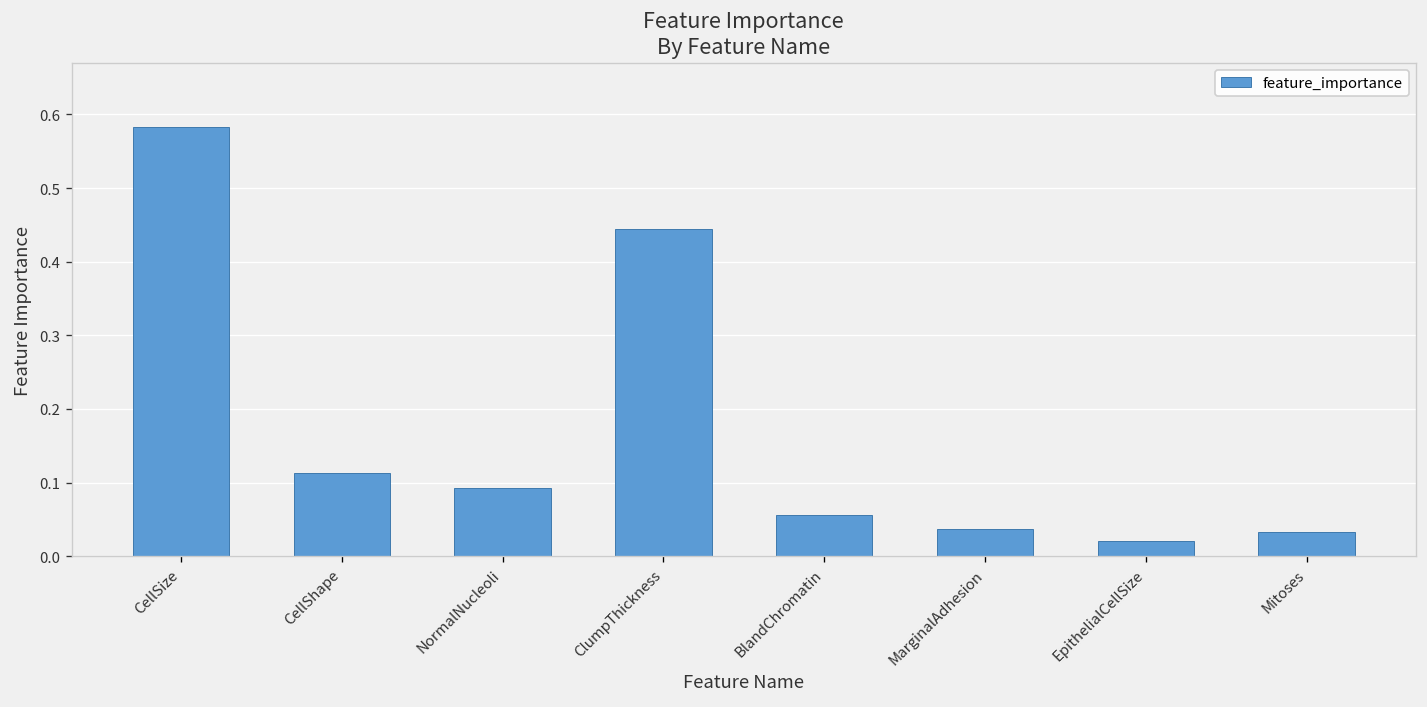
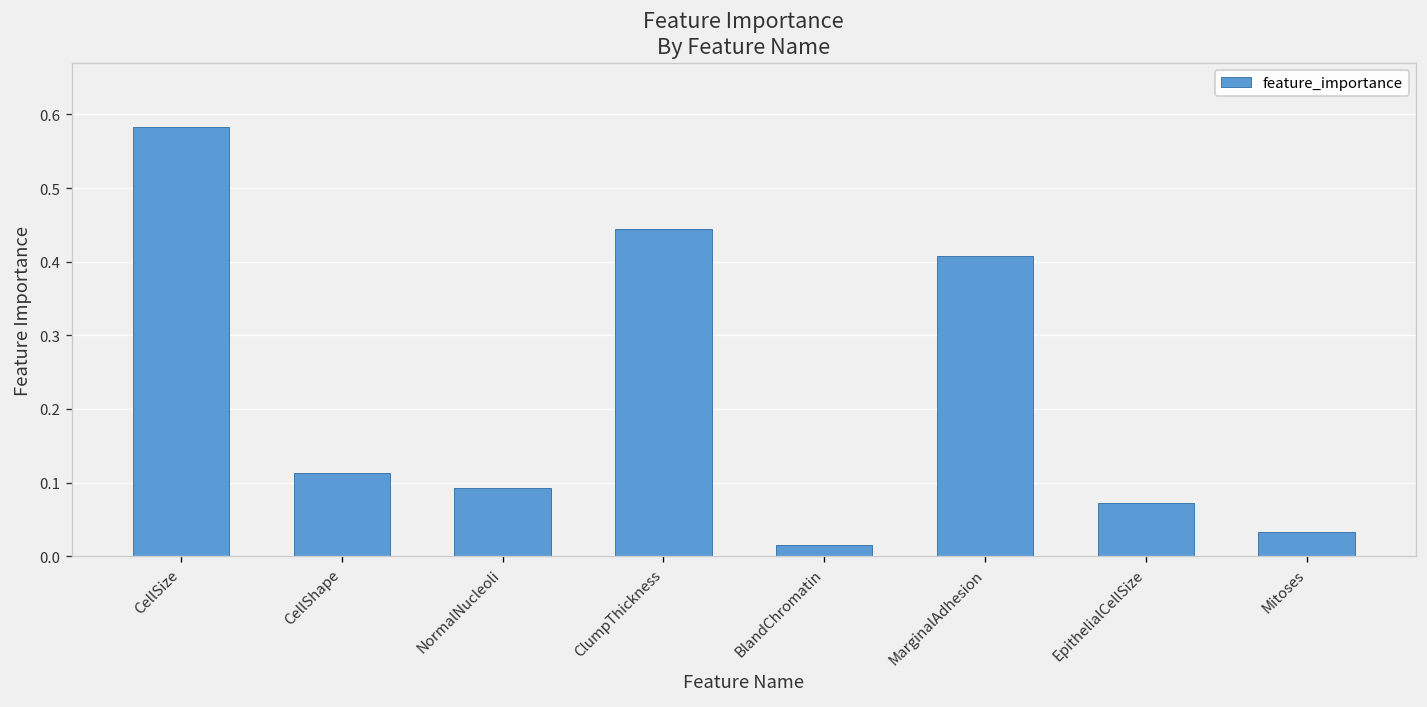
  {
    "CellSize": 0.58,
    "CellShape": 0.11,
    "NormalNucleoli": 0.09,
    "ClumpThickness": 0.44,
-   "BlandChromatin": 0.06,
-   "MarginalAdhesion": 0.04,
-   "EpithelialCellSize": 0.02,
+   "BlandChromatin": 0.01,
+   "MarginalAdhesion": 0.41,
+   "EpithelialCellSize": 0.07,
    "Mitoses": 0.03
  }
